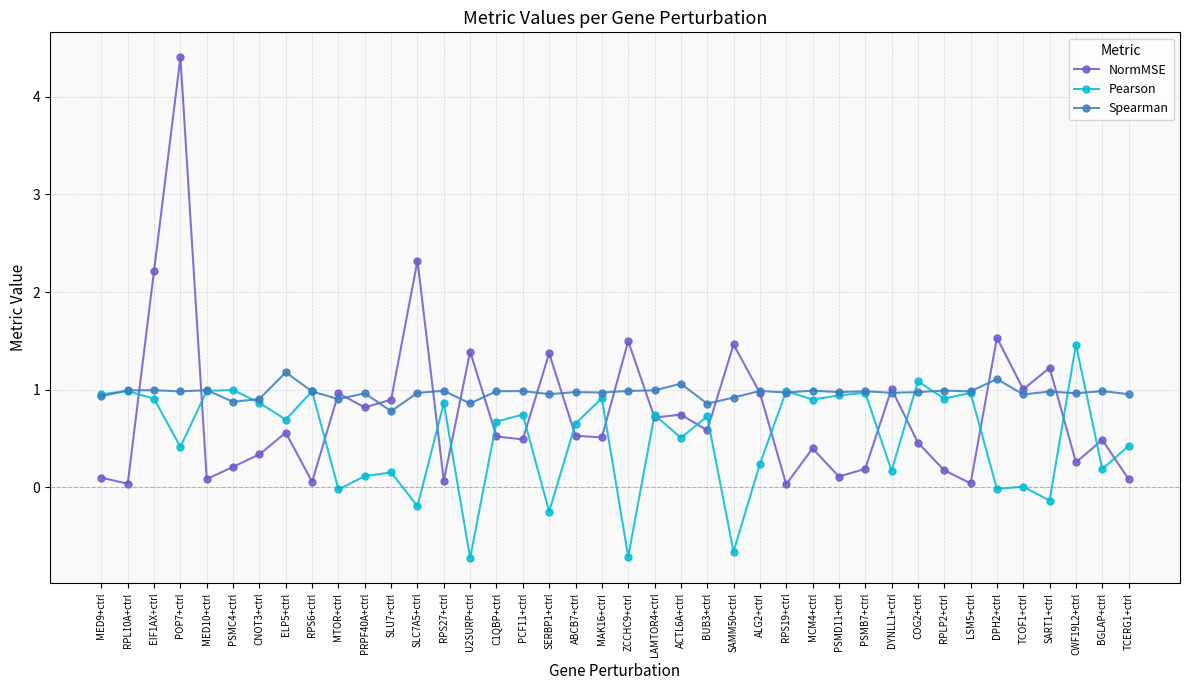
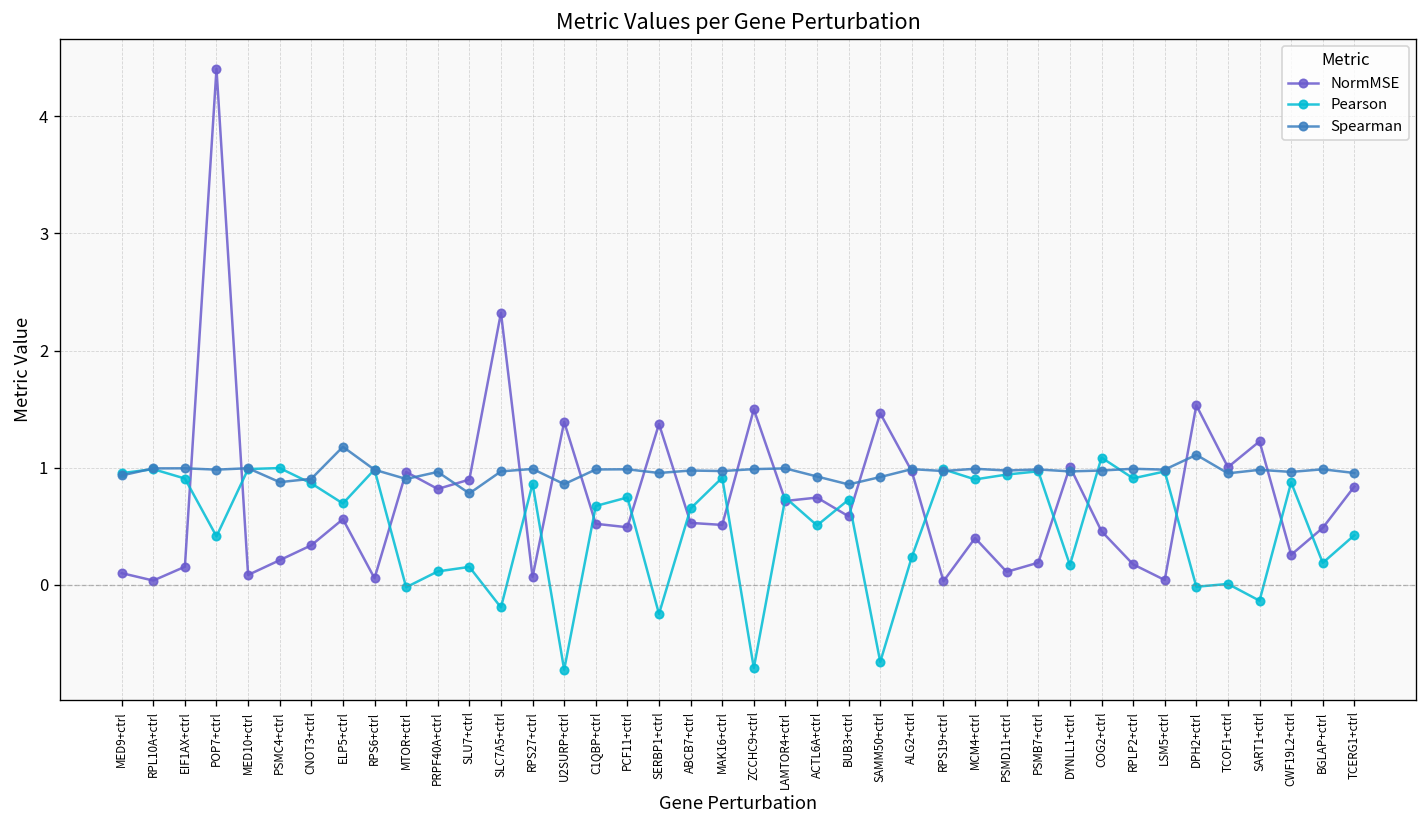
  {
    "NormMSE": {
      "MED9+ctrl": 0.1,
      "RPL10A+ctrl": 0.0,
-     "EIF1AX+ctrl": 2.2,
+     "EIF1AX+ctrl": 0.2,
      "POP7+ctrl": 4.4,
      "MED10+ctrl": 0.1,
      "PSMC4+ctrl": 0.2,
      "CNOT3+ctrl": 0.3,
      "ELP5+ctrl": 0.6,
      "RPS6+ctrl": 0.1,
      "MTOR+ctrl": 1.0,
      "PRPF40A+ctrl": 0.8,
      "SLU7+ctrl": 0.9,
      "SLC7A5+ctrl": 2.3,
      "RPS27+ctrl": 0.1,
      "U2SURP+ctrl": 1.4,
      "C1QBP+ctrl": 0.5,
      "PCF11+ctrl": 0.5,
      "SERBP1+ctrl": 1.4,
      "ABCB7+ctrl": 0.5,
      "MAK16+ctrl": 0.5,
      "ZCCHC9+ctrl": 1.5,
      "LAMTOR4+ctrl": 0.7,
      "ACTL6A+ctrl": 0.7,
      "BUB3+ctrl": 0.6,
      "SAMM50+ctrl": 1.5,
      "RPS19+ctrl": 0.0,
      "MCM4+ctrl": 0.4,
      "PSMD11+ctrl": 0.1,
      "PSMB7+ctrl": 0.2,
      "DYNLL1+ctrl": 1.0,
      "COG2+ctrl": 0.5,
      "RPLP2+ctrl": 0.2,
      "LSM5+ctrl": 0.0,
      "DPH2+ctrl": 1.5,
      "TCOF1+ctrl": 1.0,
      "SART1+ctrl": 1.2,
      "CWF19L2+ctrl": 0.3,
      "BGLAP+ctrl": 0.5,
-     "TCERG1+ctrl": 0.1
+     "TCERG1+ctrl": 0.8
    },
    "Pearson": {
      "EIF1AX+ctrl": 0.9,
      "POP7+ctrl": 0.4,
      "PSMC4+ctrl": 1.0,
      "CNOT3+ctrl": 0.9,
      "ELP5+ctrl": 0.7,
      "MTOR+ctrl": 0.0,
      "PRPF40A+ctrl": 0.1,
      "SLU7+ctrl": 0.2,
      "SLC7A5+ctrl": -0.2,
      "RPS27+ctrl": 0.9,
      "U2SURP+ctrl": -0.7,
      "C1QBP+ctrl": 0.7,
      "PCF11+ctrl": 0.7,
      "SERBP1+ctrl": -0.2,
      "ABCB7+ctrl": 0.7,
      "MAK16+ctrl": 0.9,
      "ZCCHC9+ctrl": -0.7,
      "LAMTOR4+ctrl": 0.7,
      "ACTL6A+ctrl": 0.5,
      "BUB3+ctrl": 0.7,
      "SAMM50+ctrl": -0.7,
      "ALG2+ctrl": 0.2,
      "MCM4+ctrl": 0.9,
      "PSMD11+ctrl": 0.9,
      "DYNLL1+ctrl": 0.2,
      "COG2+ctrl": 1.1,
      "RPLP2+ctrl": 0.9,
      "DPH2+ctrl": 0.0,
      "TCOF1+ctrl": 0.0,
      "SART1+ctrl": -0.1,
-     "CWF19L2+ctrl": 1.5,
+     "CWF19L2+ctrl": 0.9,
      "BGLAP+ctrl": 0.2,
      "TCERG1+ctrl": 0.4
    },
    "Spearman": {
      "EIF1AX+ctrl": 1.0,
      "POP7+ctrl": 1.0,
      "PSMC4+ctrl": 0.9,
      "CNOT3+ctrl": 0.9,
      "ELP5+ctrl": 1.2,
      "MTOR+ctrl": 0.9,
      "PRPF40A+ctrl": 1.0,
      "SLU7+ctrl": 0.8,
      "SLC7A5+ctrl": 1.0,
      "RPS27+ctrl": 1.0,
      "U2SURP+ctrl": 0.9,
      "C1QBP+ctrl": 1.0,
      "PCF11+ctrl": 1.0,
      "SERBP1+ctrl": 1.0,
      "ABCB7+ctrl": 1.0,
      "MAK16+ctrl": 1.0,
      "ZCCHC9+ctrl": 1.0,
      "LAMTOR4+ctrl": 1.0,
-     "ACTL6A+ctrl": 1.1,
+     "ACTL6A+ctrl": 0.9,
      "BUB3+ctrl": 0.9,
      "SAMM50+ctrl": 0.9,
      "MCM4+ctrl": 1.0,
      "PSMD11+ctrl": 1.0,
      "DYNLL1+ctrl": 1.0,
      "COG2+ctrl": 1.0,
      "RPLP2+ctrl": 1.0,
      "DPH2+ctrl": 1.1,
      "TCOF1+ctrl": 1.0,
      "SART1+ctrl": 1.0,
      "CWF19L2+ctrl": 1.0,
      "BGLAP+ctrl": 1.0,
      "TCERG1+ctrl": 1.0
    }
  }
